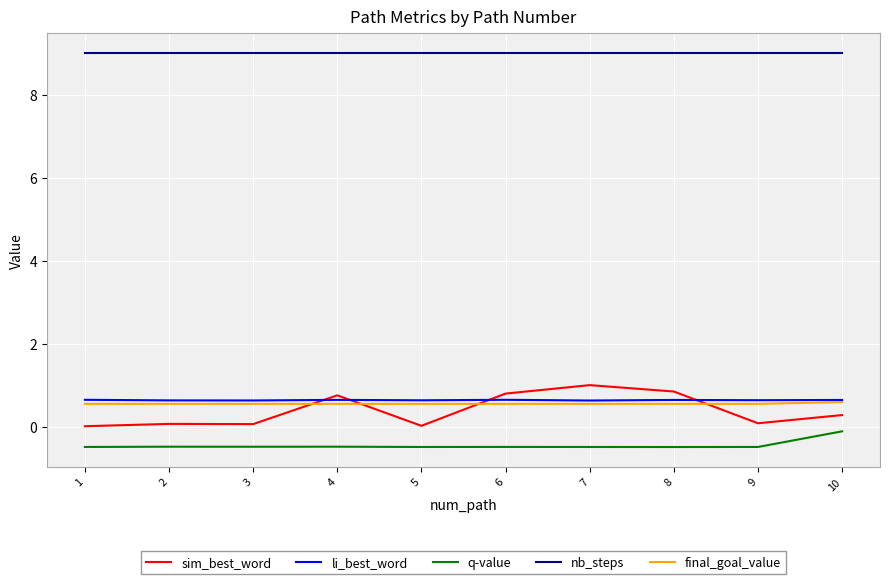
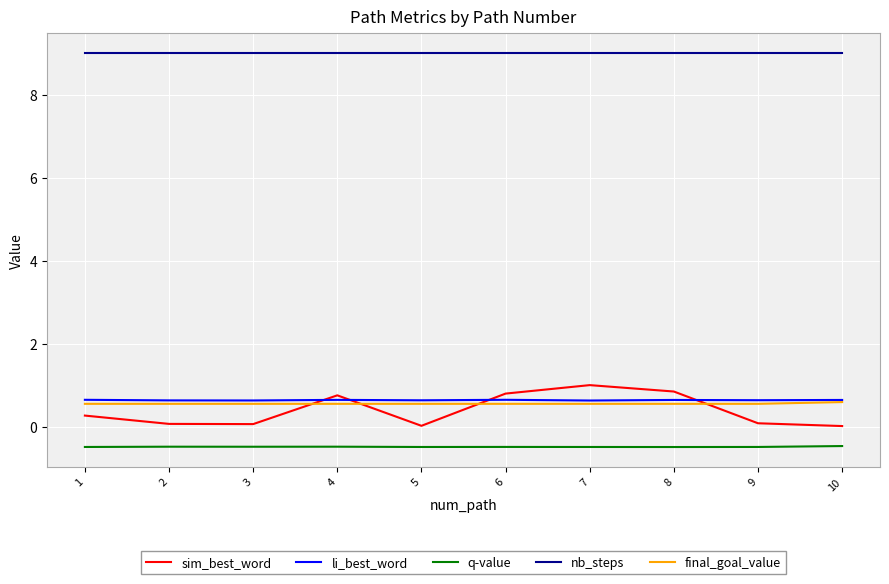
  {
    "sim_best_word": {
-     "1": 0.0,
+     "1": 0.3,
      "2": 0.1,
      "3": 0.1,
      "4": 0.8,
      "5": 0.0,
      "6": 0.8,
      "7": 1.0,
      "8": 0.9,
      "9": 0.1,
-     "10": 0.3
+     "10": 0.0
    },
    "li_best_word": {
      "1": 0.7,
      "2": 0.6,
      "3": 0.6,
      "4": 0.7,
      "5": 0.6,
      "6": 0.7,
      "7": 0.6,
      "8": 0.7,
      "9": 0.6
    },
    "q-value": {
      "1": -0.5,
      "2": -0.5,
      "3": -0.5,
      "4": -0.5,
      "5": -0.5,
      "6": -0.5,
      "7": -0.5,
      "8": -0.5,
      "9": -0.5,
-     "10": -0.1
+     "10": -0.5
    },
    "nb_steps": {
      "1": 9.0,
      "2": 9.0,
      "3": 9.0,
      "4": 9.0,
      "5": 9.0,
      "6": 9.0,
      "7": 9.0,
      "8": 9.0,
      "9": 9.0,
      "10": 9.0
    },
    "final_goal_value": {
      "1": 0.6,
      "2": 0.6,
      "3": 0.6,
      "4": 0.6,
      "5": 0.6,
      "6": 0.6,
      "7": 0.6,
      "8": 0.6,
      "9": 0.6
    }
  }
